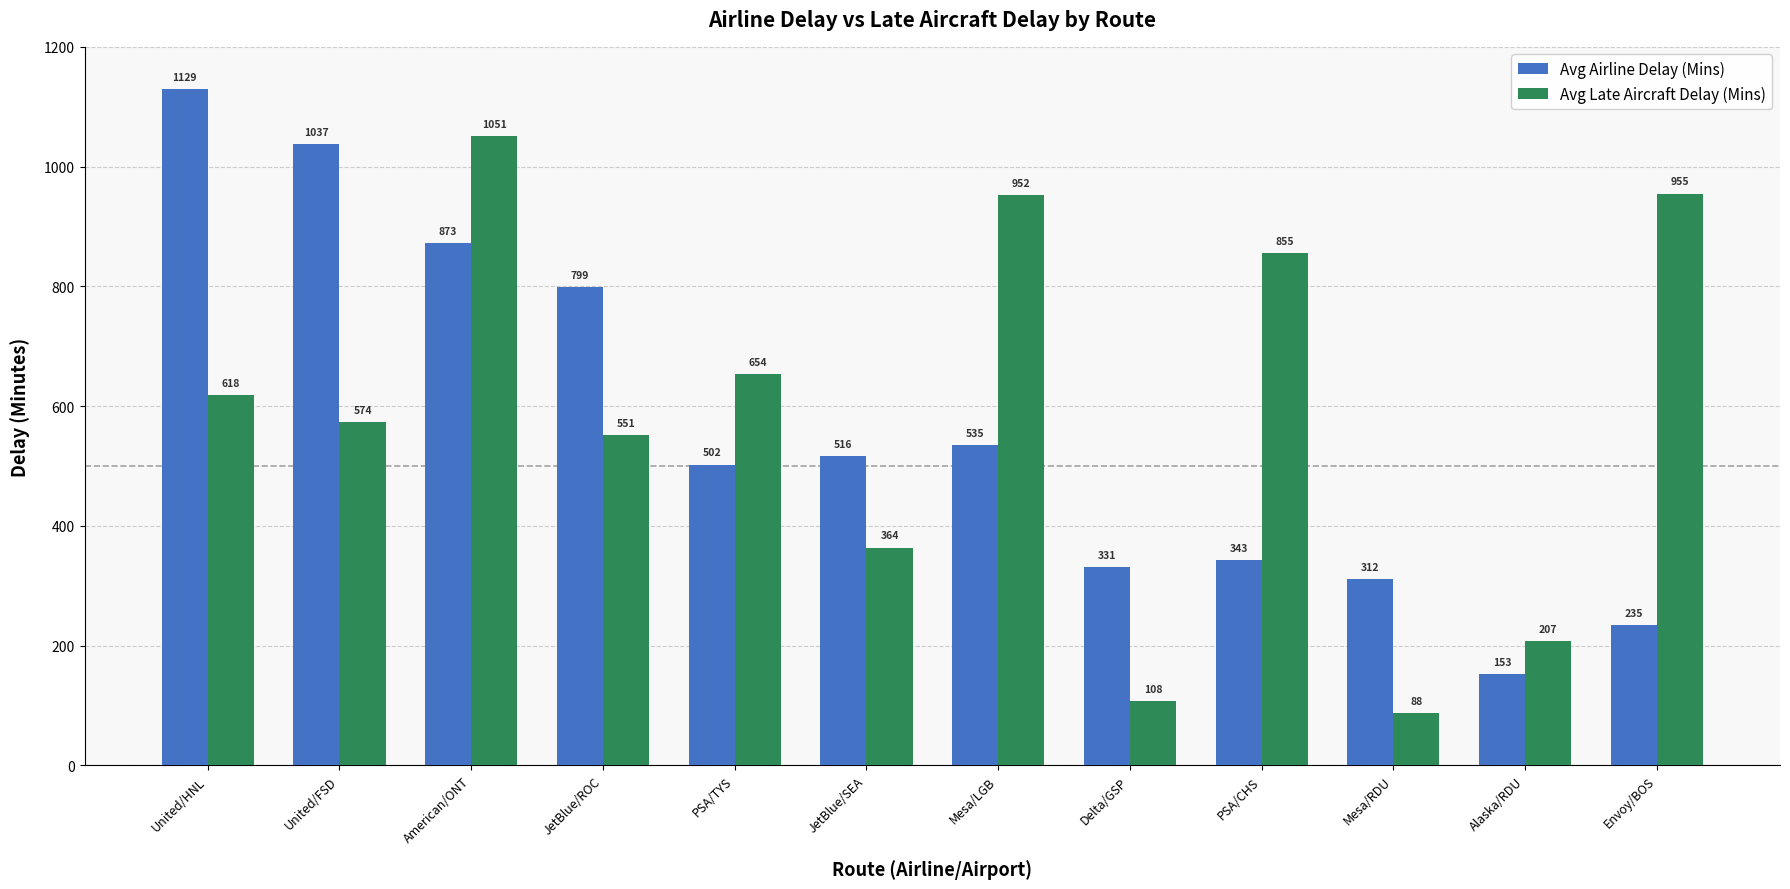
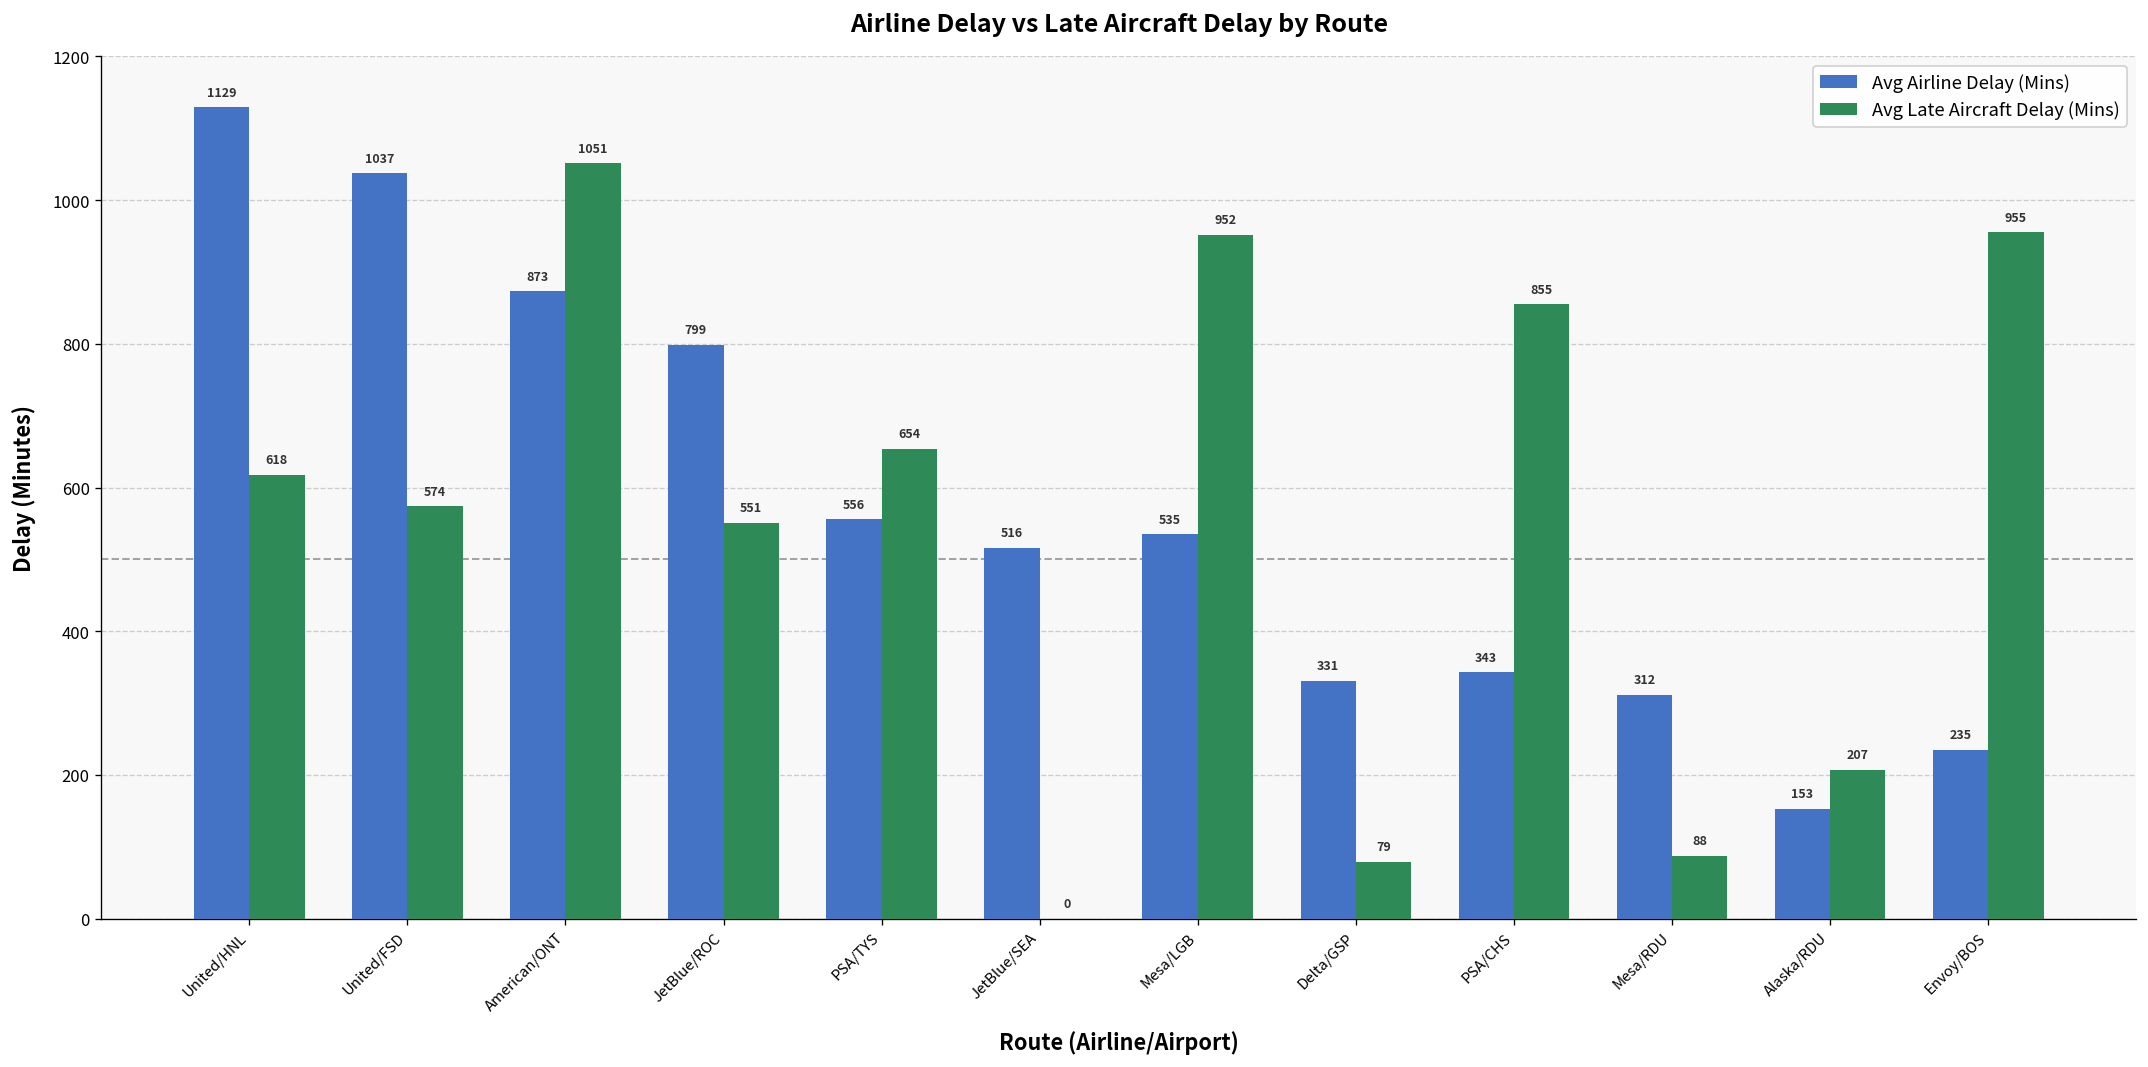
  {
    "Avg Airline Delay (Mins)": {
      "United/HNL": 1129,
      "United/FSD": 1037,
      "American/ONT": 873,
      "JetBlue/ROC": 799,
-     "PSA/TYS": 502,
+     "PSA/TYS": 556,
      "JetBlue/SEA": 516,
      "Mesa/LGB": 535,
      "Delta/GSP": 331,
      "PSA/CHS": 343,
      "Mesa/RDU": 312,
      "Alaska/RDU": 153,
      "Envoy/BOS": 235
    },
    "Avg Late Aircraft Delay (Mins)": {
      "United/HNL": 618,
      "United/FSD": 574,
      "American/ONT": 1051,
      "JetBlue/ROC": 551,
      "PSA/TYS": 654,
-     "JetBlue/SEA": 364,
+     "JetBlue/SEA": 0,
      "Mesa/LGB": 952,
-     "Delta/GSP": 108,
+     "Delta/GSP": 79,
      "PSA/CHS": 855,
      "Mesa/RDU": 88,
      "Alaska/RDU": 207,
      "Envoy/BOS": 955
    }
  }
